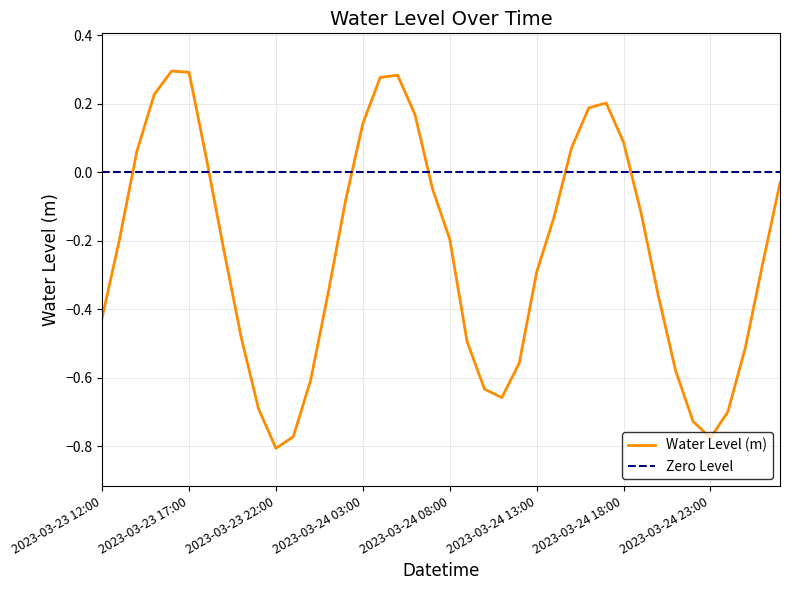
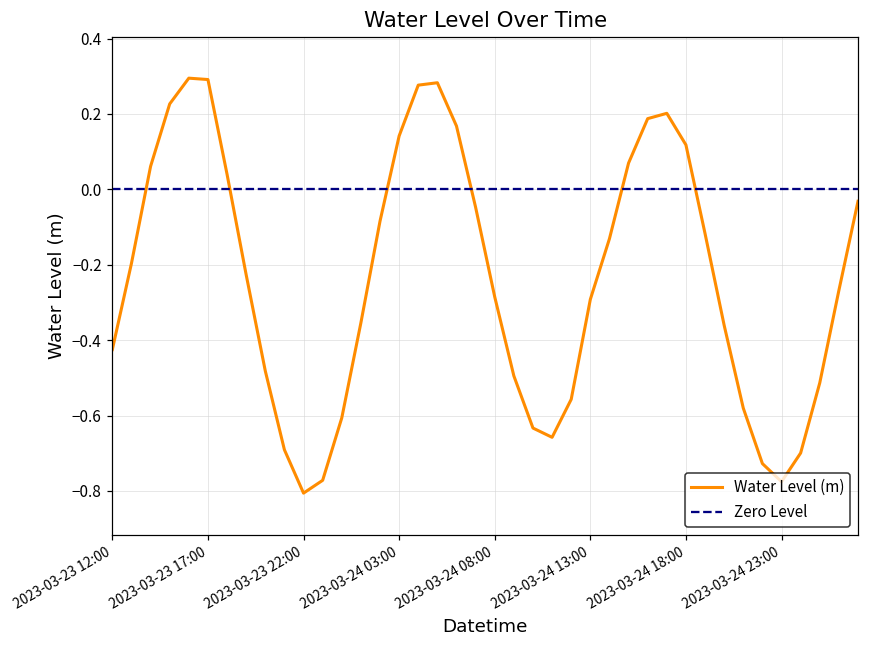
  {
    "2023-03-23 12:00": -0.42,
    "2023-03-23 17:00": 0.29,
    "2023-03-23 22:00": -0.81,
    "2023-03-24 03:00": 0.14,
-   "2023-03-24 08:00": -0.20,
+   "2023-03-24 08:00": -0.29,
    "2023-03-24 13:00": -0.29,
-   "2023-03-24 18:00": 0.09
+   "2023-03-24 18:00": 0.12
  }
